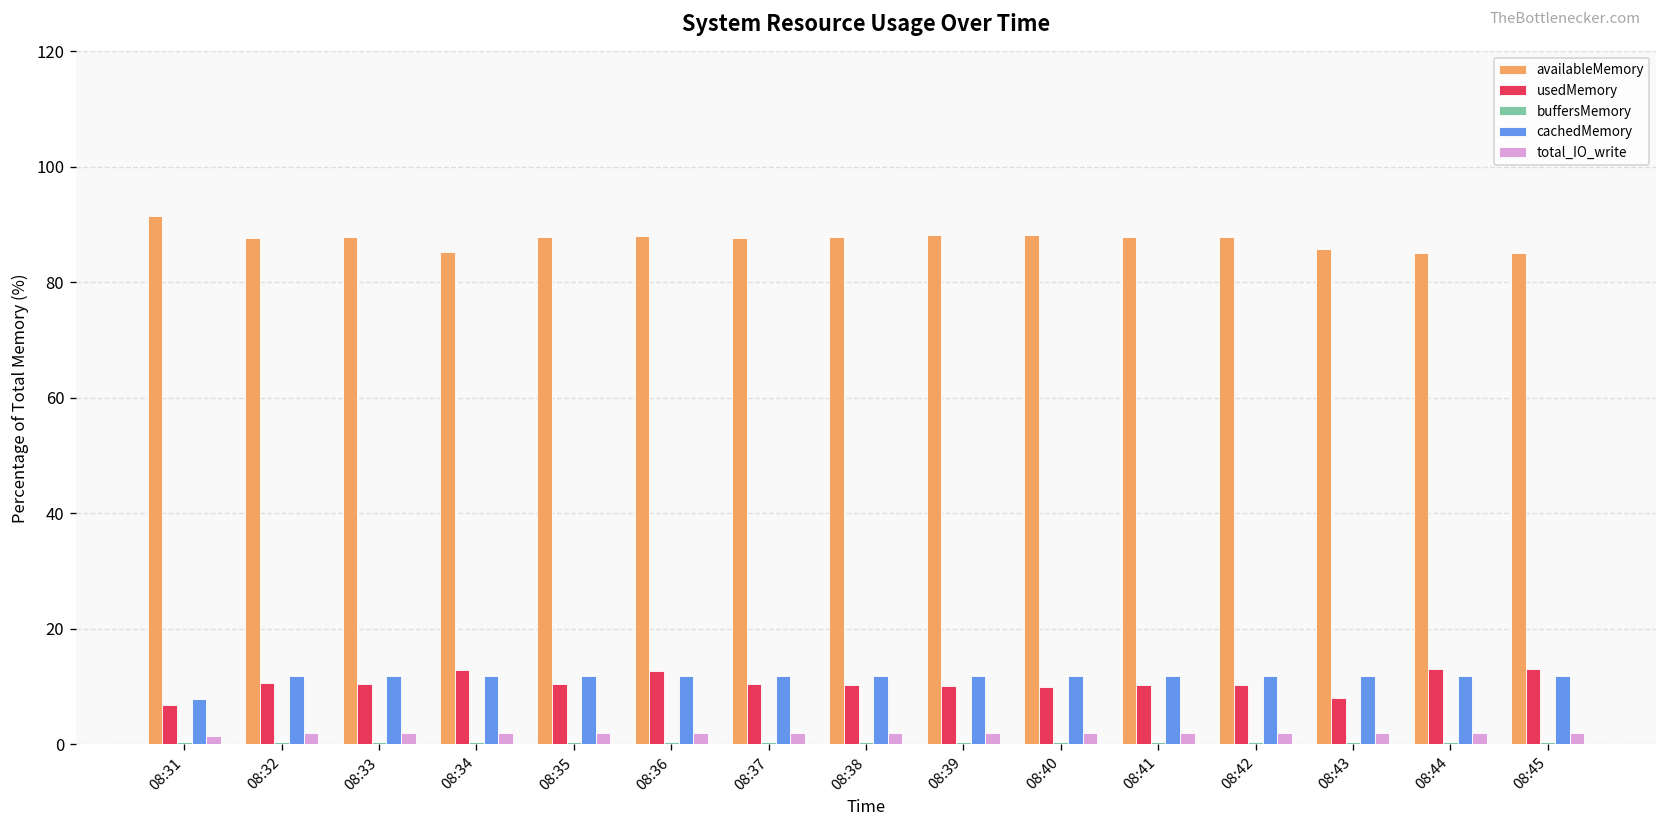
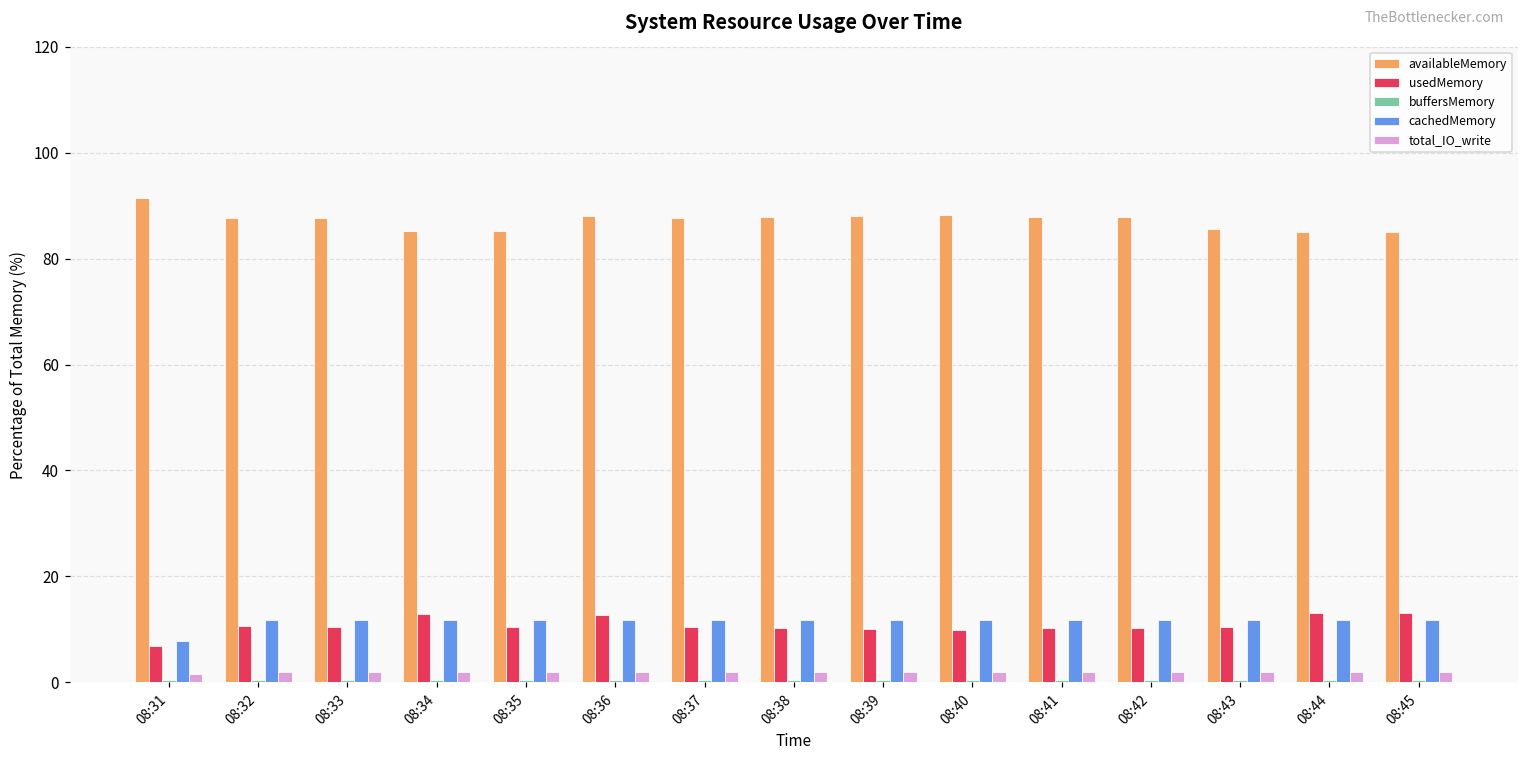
  {
    "availableMemory": {
      "08:31": 91,
      "08:32": 88,
      "08:33": 88,
      "08:34": 85,
-     "08:35": 88,
+     "08:35": 85,
      "08:36": 88,
      "08:37": 88,
      "08:38": 88,
      "08:39": 88,
      "08:40": 88,
      "08:41": 88,
      "08:42": 88,
      "08:43": 86,
      "08:44": 85,
      "08:45": 85
    },
    "usedMemory": {
      "08:31": 7,
      "08:32": 11,
      "08:33": 10,
      "08:34": 13,
      "08:35": 10,
      "08:36": 13,
      "08:37": 10,
      "08:38": 10,
      "08:39": 10,
      "08:40": 10,
      "08:41": 10,
      "08:42": 10,
-     "08:43": 8,
+     "08:43": 10,
      "08:44": 13,
      "08:45": 13
    },
    "cachedMemory": {
      "08:31": 8,
      "08:32": 12,
      "08:33": 12,
      "08:34": 12,
      "08:35": 12,
      "08:36": 12,
      "08:37": 12,
      "08:38": 12,
      "08:39": 12,
      "08:40": 12,
      "08:41": 12,
      "08:42": 12,
      "08:43": 12,
      "08:44": 12,
      "08:45": 12
    },
    "total_IO_write": {
      "08:31": 1,
      "08:32": 2,
      "08:33": 2,
      "08:34": 2,
      "08:35": 2,
      "08:36": 2,
      "08:37": 2,
      "08:38": 2,
      "08:39": 2,
      "08:40": 2,
      "08:41": 2,
      "08:42": 2,
      "08:43": 2,
      "08:44": 2,
      "08:45": 2
    }
  }
